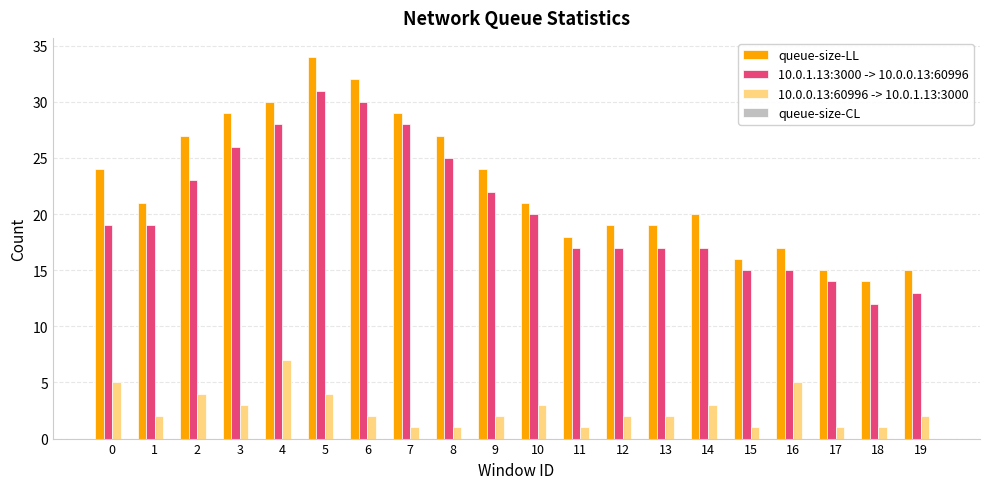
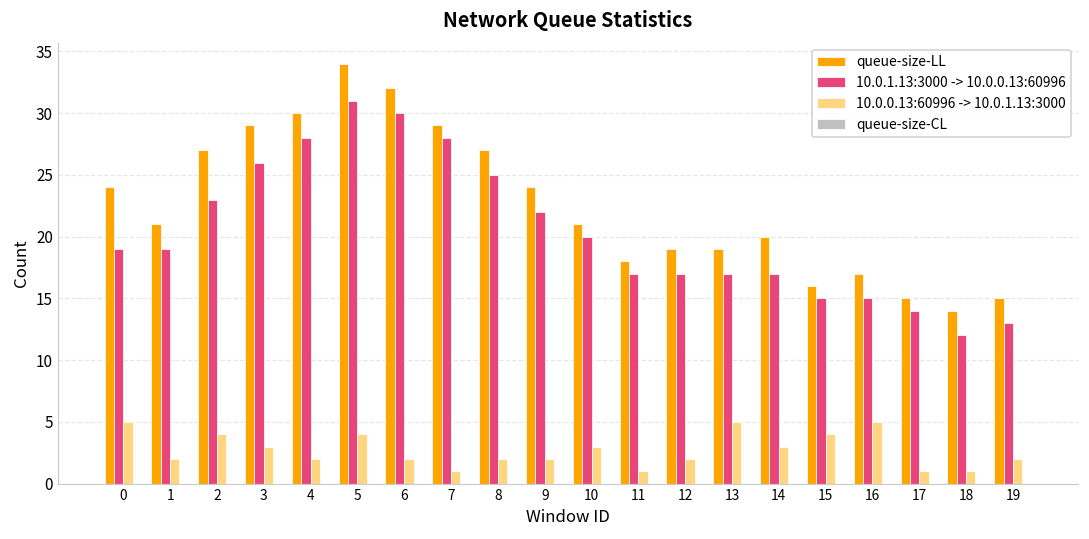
  {
    "queue-size-LL": {
      "0": 24,
      "1": 21,
      "2": 27,
      "3": 29,
      "4": 30,
      "5": 34,
      "6": 32,
      "7": 29,
      "8": 27,
      "9": 24,
      "10": 21,
      "11": 18,
      "12": 19,
      "13": 19,
      "14": 20,
      "15": 16,
      "16": 17,
      "17": 15,
      "18": 14,
      "19": 15
    },
    "10.0.1.13:3000 -> 10.0.0.13:60996": {
      "0": 19,
      "1": 19,
      "2": 23,
      "3": 26,
      "4": 28,
      "5": 31,
      "6": 30,
      "7": 28,
      "8": 25,
      "9": 22,
      "10": 20,
      "11": 17,
      "12": 17,
      "13": 17,
      "14": 17,
      "15": 15,
      "16": 15,
      "17": 14,
      "18": 12,
      "19": 13
    },
    "10.0.0.13:60996 -> 10.0.1.13:3000": {
      "0": 5,
      "1": 2,
      "2": 4,
      "3": 3,
-     "4": 7,
+     "4": 2,
      "5": 4,
      "6": 2,
      "7": 1,
-     "8": 1,
+     "8": 2,
      "9": 2,
      "10": 3,
      "11": 1,
      "12": 2,
-     "13": 2,
+     "13": 5,
      "14": 3,
-     "15": 1,
+     "15": 4,
      "16": 5,
      "17": 1,
      "18": 1,
      "19": 2
    },
    "queue-size-CL": {
      "0": 0,
      "1": 0,
      "2": 0,
      "3": 0,
      "4": 0,
      "5": 0,
      "6": 0,
      "7": 0,
      "8": 0,
      "9": 0,
      "10": 0,
      "11": 0,
      "12": 0,
      "13": 0,
      "14": 0,
      "15": 0,
      "16": 0,
      "17": 0,
      "18": 0,
      "19": 0
    }
  }
